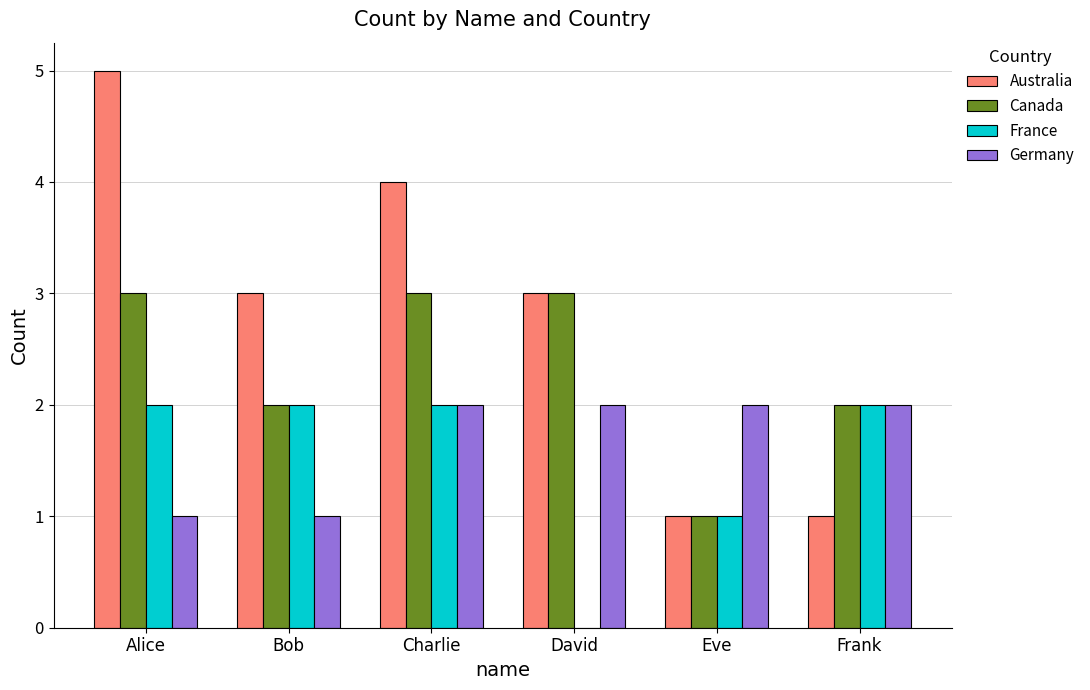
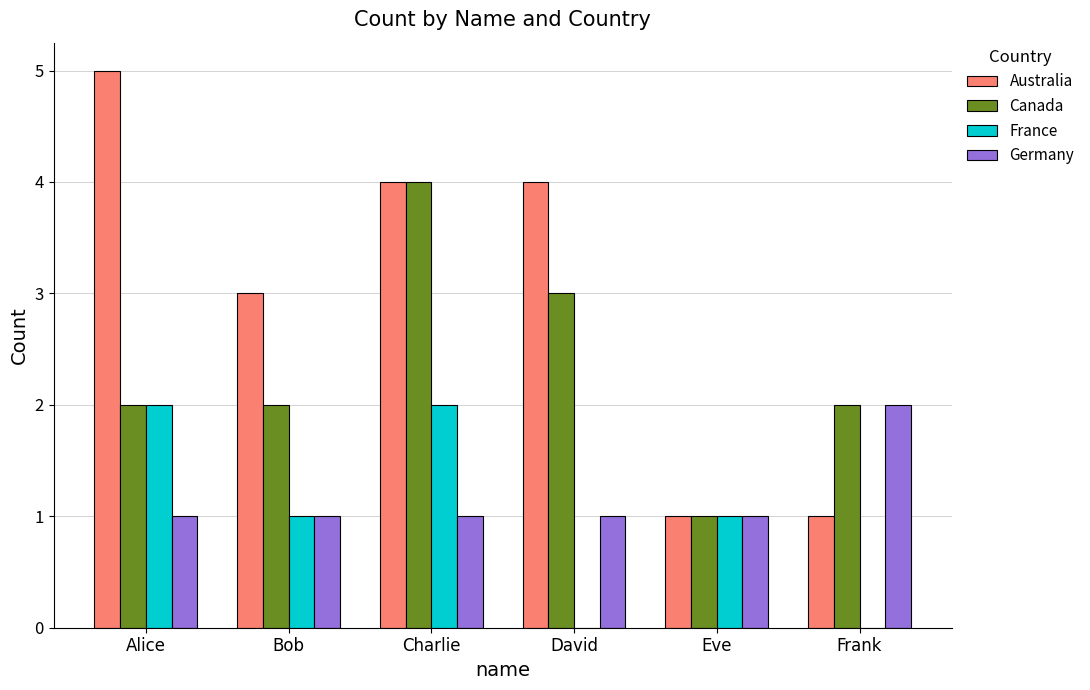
  {
    "Australia": {
      "Alice": 5,
      "Bob": 3,
      "Charlie": 4,
-     "David": 3,
+     "David": 4,
      "Eve": 1,
      "Frank": 1
    },
    "Canada": {
-     "Alice": 3,
+     "Alice": 2,
      "Bob": 2,
-     "Charlie": 3,
+     "Charlie": 4,
      "David": 3,
      "Eve": 1,
      "Frank": 2
    },
    "France": {
      "Alice": 2,
-     "Bob": 2,
+     "Bob": 1,
      "Charlie": 2,
      "David": 0,
      "Eve": 1,
-     "Frank": 2
+     "Frank": 0
    },
    "Germany": {
      "Alice": 1,
      "Bob": 1,
-     "Charlie": 2,
-     "David": 2,
-     "Eve": 2,
+     "Charlie": 1,
+     "David": 1,
+     "Eve": 1,
      "Frank": 2
    }
  }
